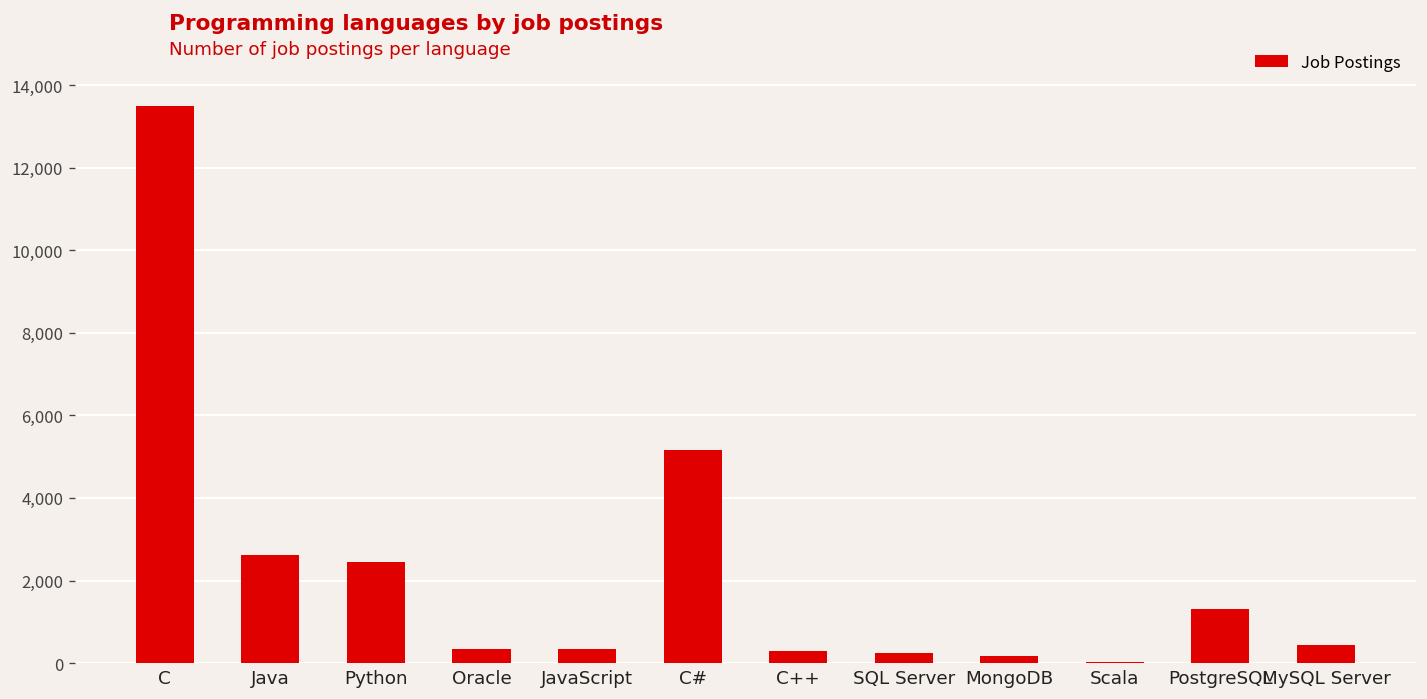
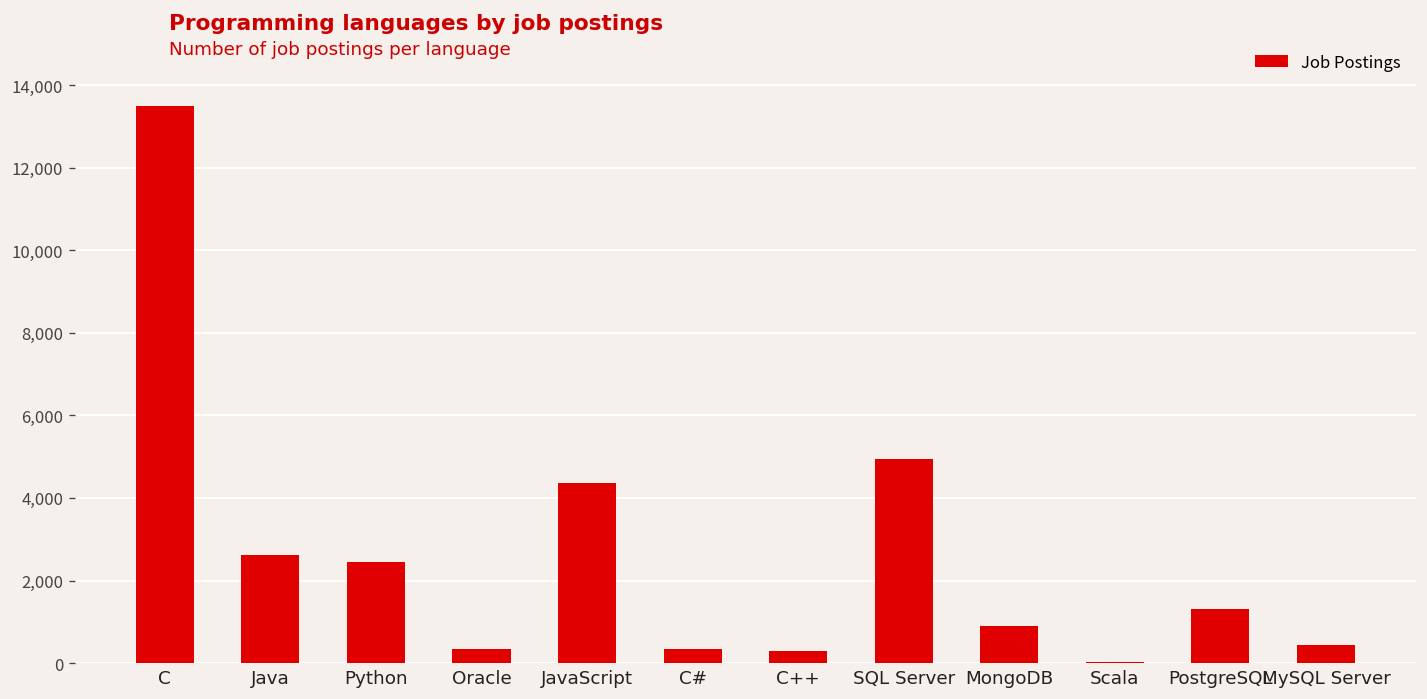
  {
    "C": "13,500",
    "Java": "2,600",
    "Python": "2,500",
    "Oracle": "300",
-   "JavaScript": "400",
-   "C#": "5,200",
+   "JavaScript": "4,400",
+   "C#": "300",
    "C++": "300",
-   "SQL Server": "300",
-   "MongoDB": "200",
+   "SQL Server": "4,900",
+   "MongoDB": "900",
    "PostgreSQL": "1,300",
    "MySQL Server": "400"
  }
